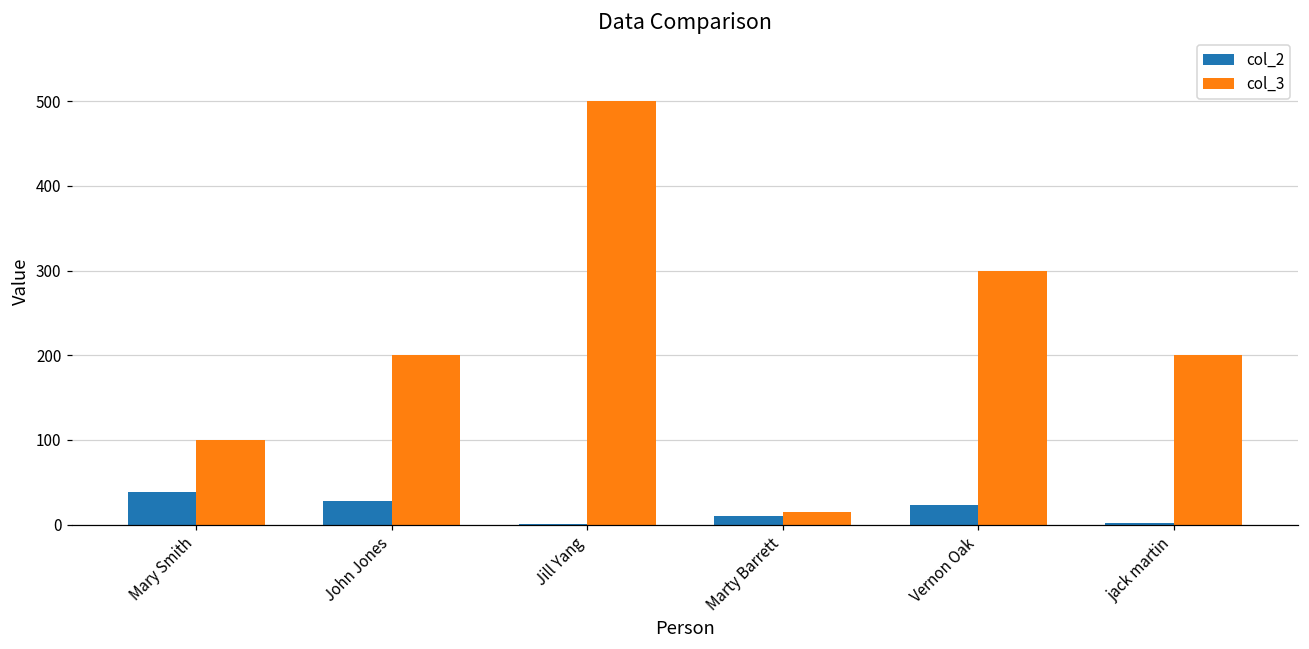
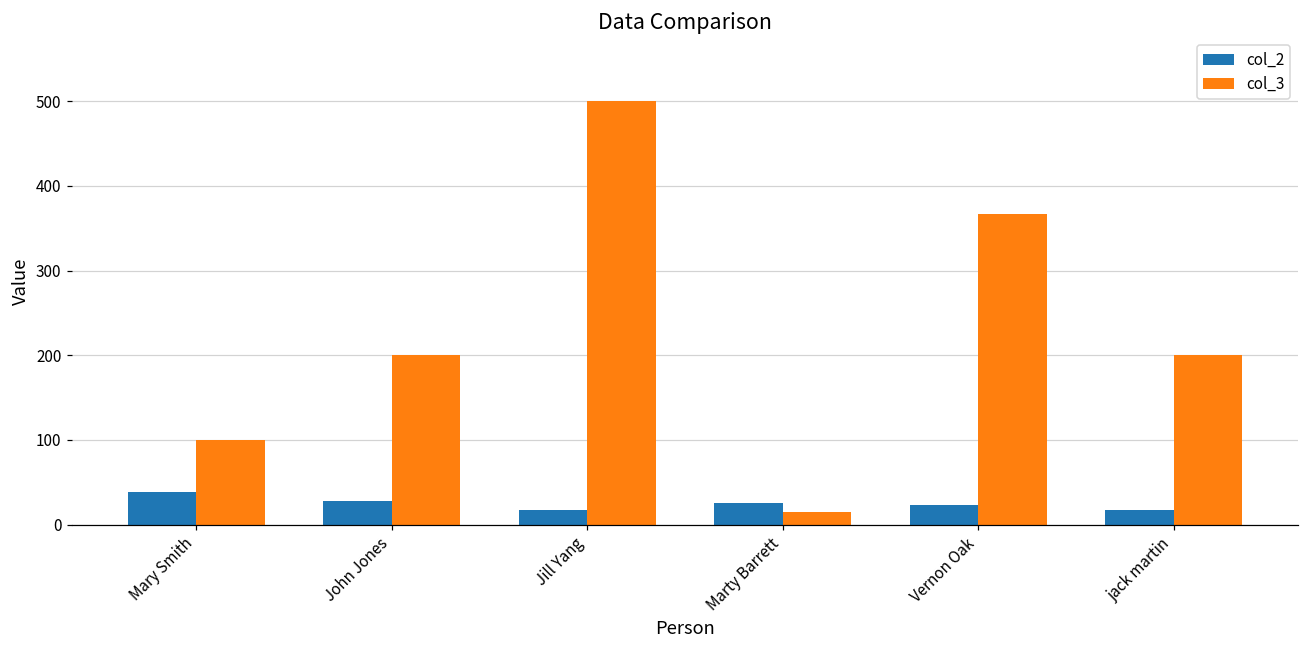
  {
    "col_2": {
      "Mary Smith": 40,
      "John Jones": 30,
-     "Jill Yang": 0,
-     "Marty Barrett": 10,
+     "Jill Yang": 20,
+     "Marty Barrett": 30,
      "Vernon Oak": 20,
-     "jack martin": 0
+     "jack martin": 20
    },
    "col_3": {
      "Mary Smith": 100,
      "John Jones": 200,
      "Jill Yang": 500,
      "Marty Barrett": 20,
-     "Vernon Oak": 300,
+     "Vernon Oak": 370,
      "jack martin": 200
    }
  }
